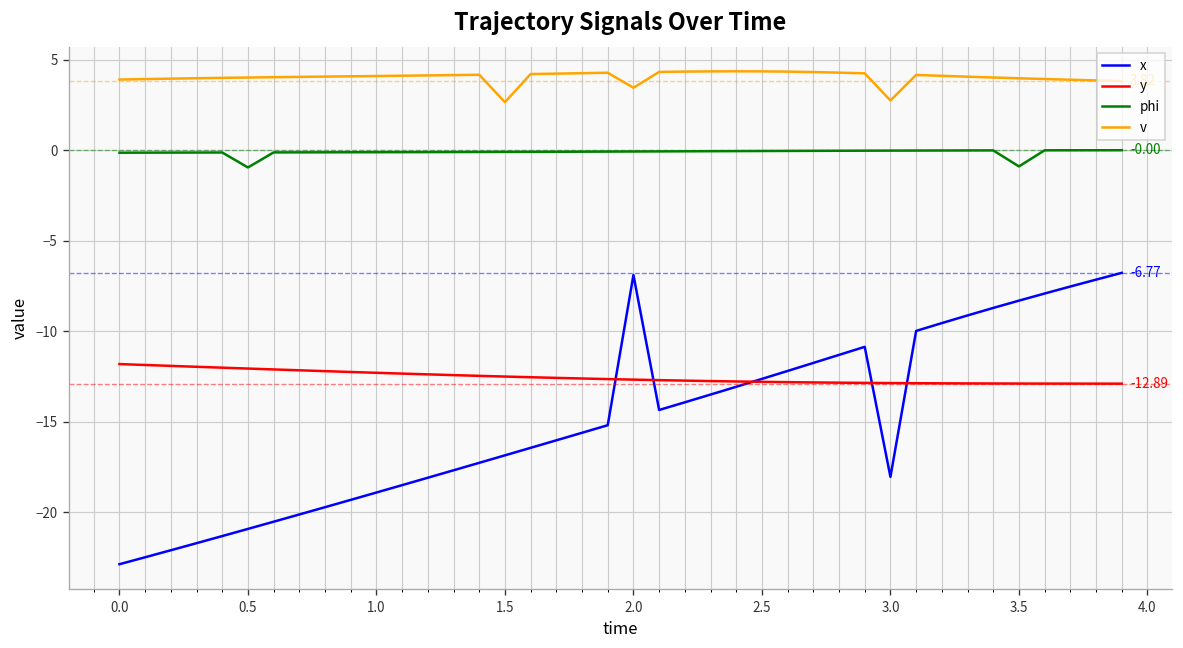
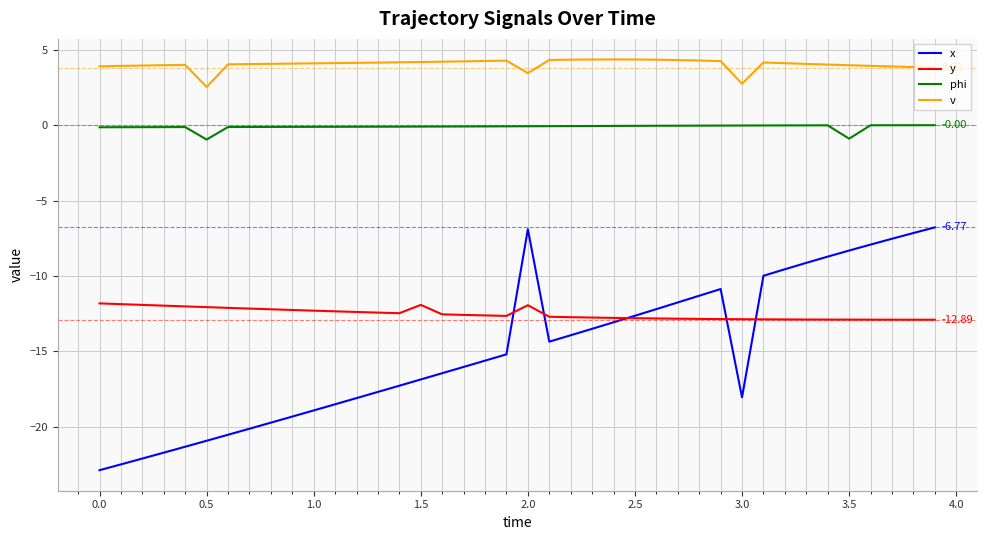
  {
    "x": {
      "0.0": -22.9,
      "0.5": -20.9,
      "1.0": -18.9,
      "1.5": -16.9,
      "2.0": -6.9,
      "3.0": -18.0,
      "3.5": -8.3
    },
    "y": {
      "0.0": -11.8,
      "0.5": -12.1,
      "1.0": -12.3,
-     "1.5": -12.5,
-     "2.0": -12.7,
+     "1.5": -11.9,
+     "2.0": -11.9,
      "3.0": -12.9,
      "3.5": -12.9
    },
    "phi": {
      "0.0": -0.1,
      "0.5": -1.0,
      "1.0": -0.1,
      "1.5": -0.1,
      "2.0": -0.1,
      "2.5": 0.0,
      "3.0": 0.0,
      "3.5": -0.9
    },
    "v": {
      "0.0": 3.9,
-     "0.5": 4.0,
+     "0.5": 2.5,
      "1.0": 4.1,
-     "1.5": 2.7,
+     "1.5": 4.2,
      "2.0": 3.5,
      "2.5": 4.4,
      "3.0": 2.7,
      "3.5": 4.0
    }
  }
